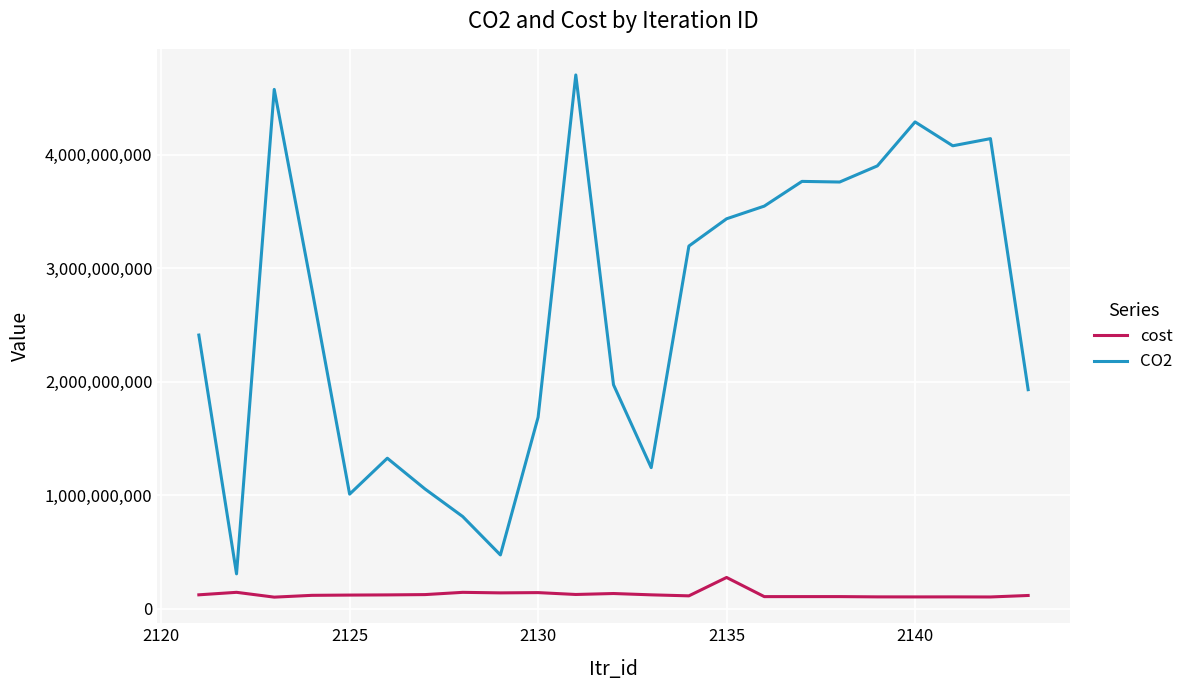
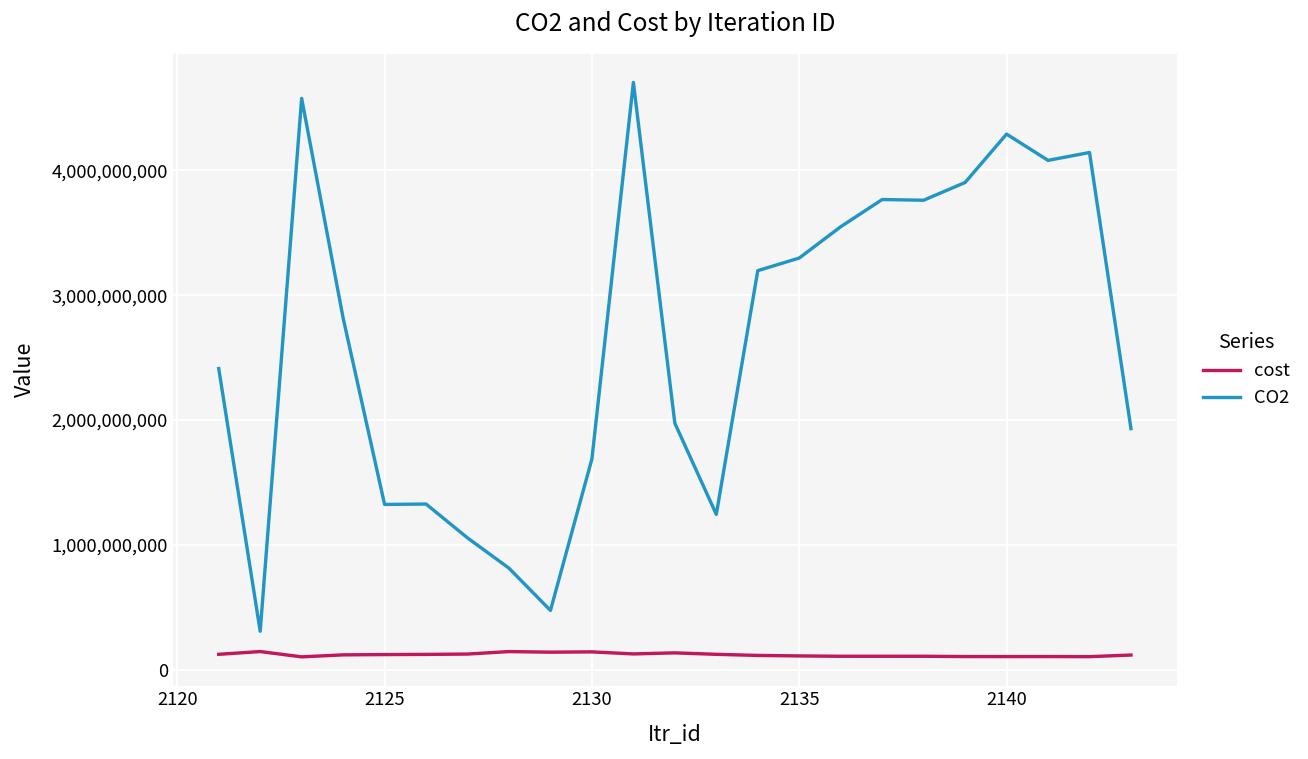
  {
    "cost": {
      "2125": "120,000,000",
      "2130": "140,000,000",
-     "2135": "280,000,000",
+     "2135": "110,000,000",
      "2140": "100,000,000"
    },
    "CO2": {
-     "2125": "1,010,000,000",
+     "2125": "1,320,000,000",
      "2130": "1,690,000,000",
-     "2135": "3,440,000,000",
+     "2135": "3,300,000,000",
      "2140": "4,290,000,000"
    }
  }
